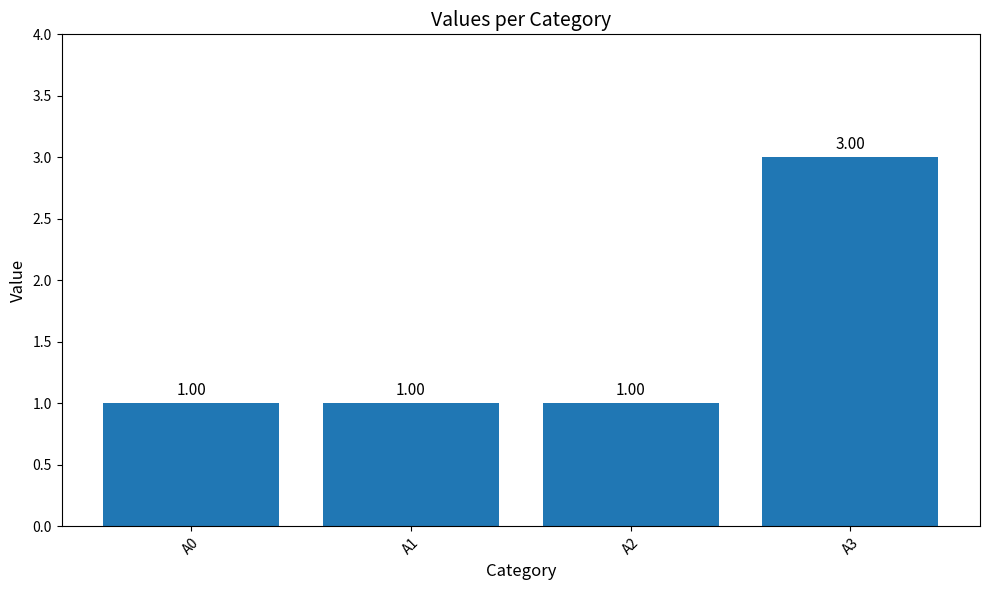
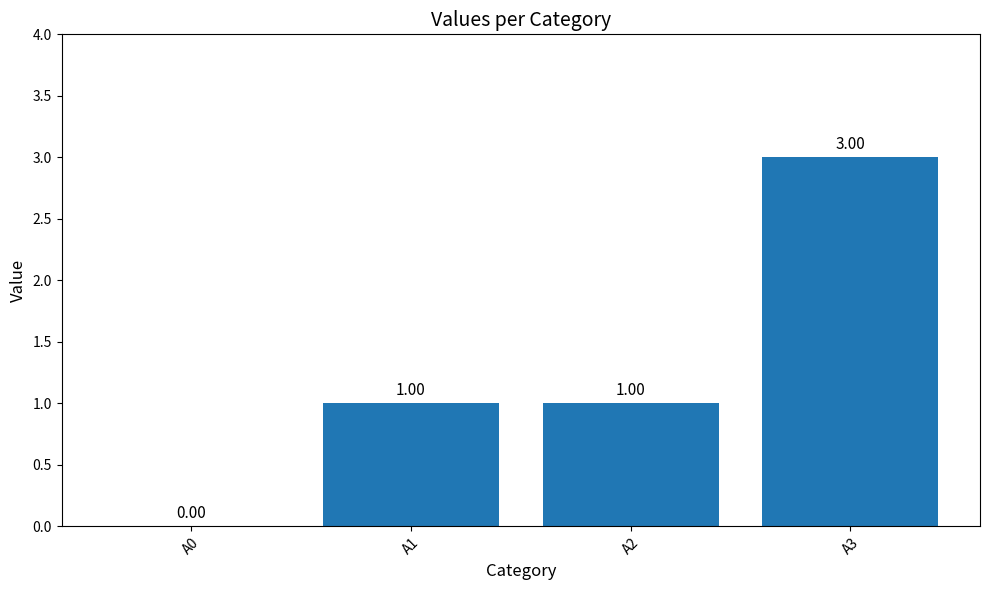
  {
-   "A0": 1.00,
+   "A0": 0.00,
    "A1": 1.00,
    "A2": 1.00,
    "A3": 3.00
  }
